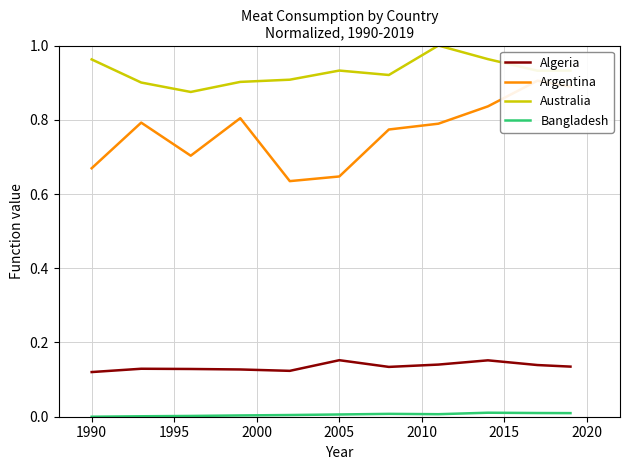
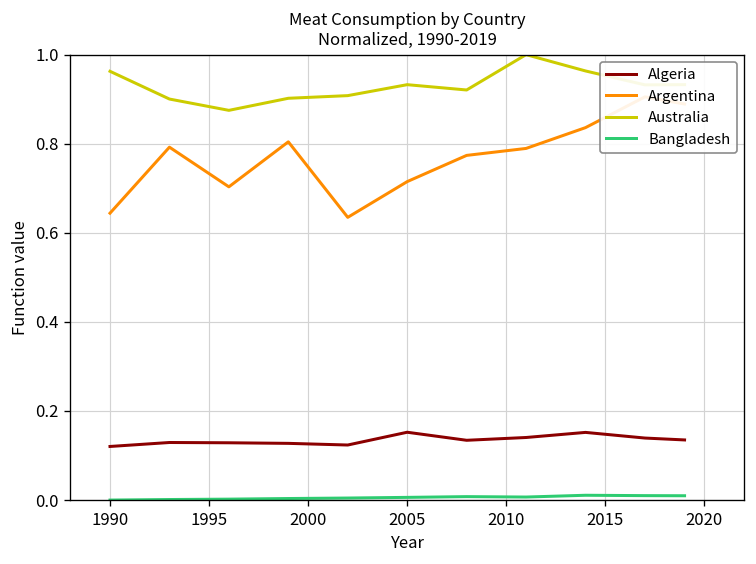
  {
    "Algeria": {
      "1990": 0.12,
      "2005": 0.15
    },
    "Argentina": {
-     "1990": 0.67,
-     "2005": 0.65
+     "1990": 0.64,
+     "2005": 0.71
    },
    "Australia": {
      "1990": 0.96,
      "2005": 0.93
    },
    "Bangladesh": {
      "1990": 0.00,
      "2005": 0.01
    }
  }
